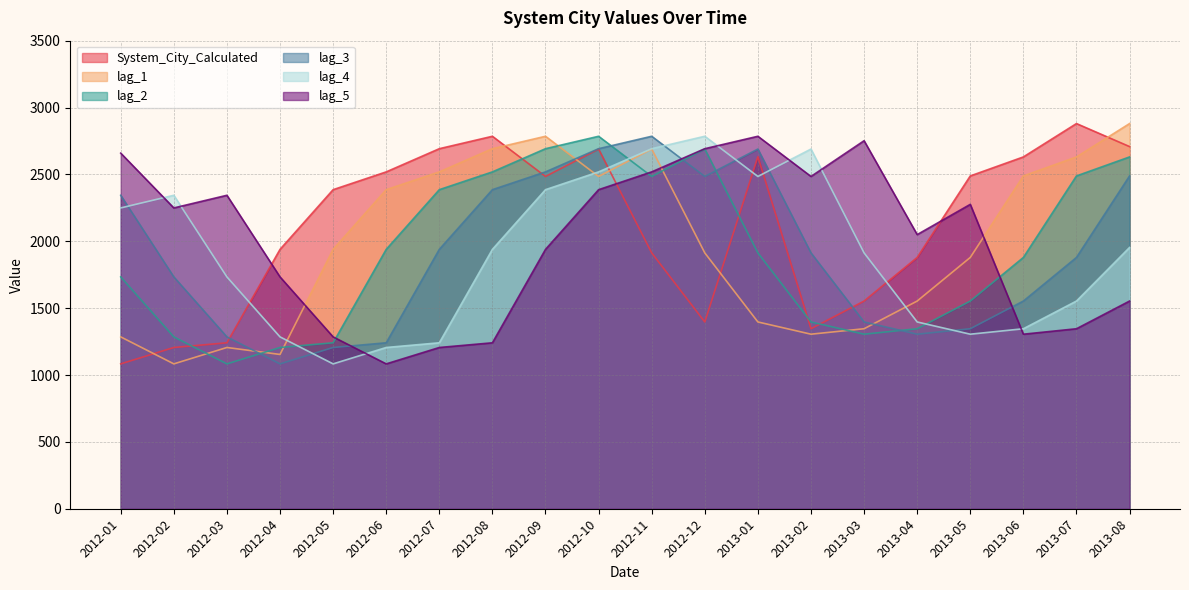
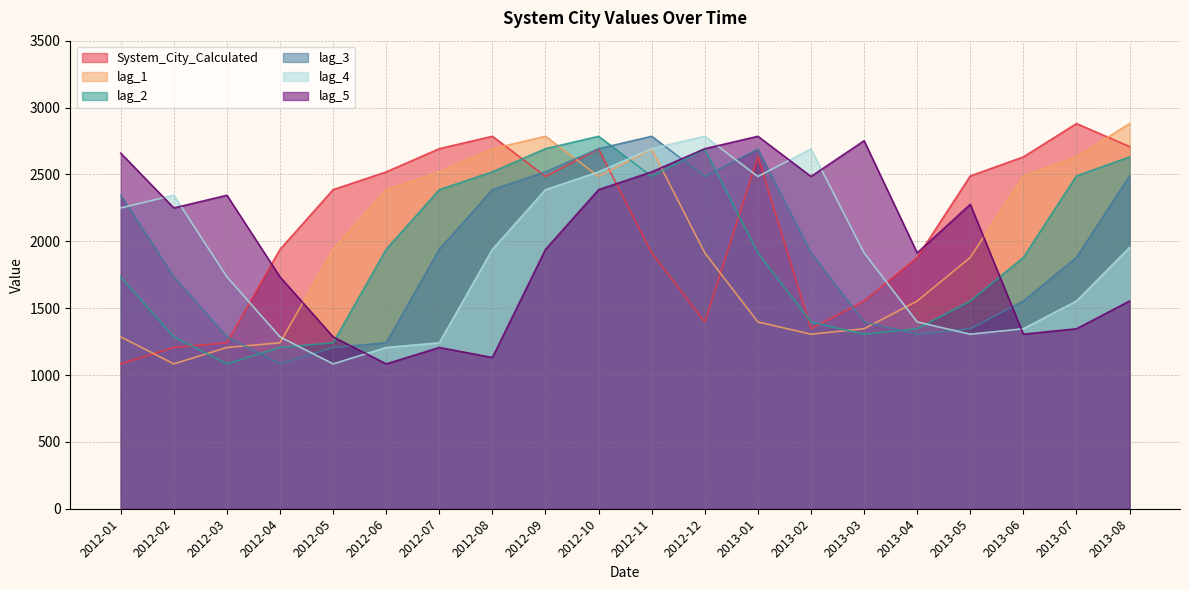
  {
    "System_City_Calculated": {
      "2012-01": 1080,
      "2012-02": 1210,
      "2012-03": 1240,
      "2012-04": 1940,
      "2012-05": 2390,
      "2012-06": 2520,
      "2012-07": 2690,
      "2012-08": 2790,
      "2012-09": 2480,
      "2012-11": 1910,
      "2012-12": 1400,
      "2013-01": 2630,
      "2013-02": 1350,
      "2013-03": 1550,
      "2013-04": 1880,
      "2013-05": 2490,
      "2013-06": 2630,
      "2013-07": 2880,
      "2013-08": 2710
    },
    "lag_1": {
      "2012-01": 1290,
      "2012-02": 1080,
      "2012-03": 1210,
-     "2012-04": 1150,
+     "2012-04": 1240,
      "2012-05": 1940,
      "2012-06": 2390,
      "2012-07": 2520,
      "2012-08": 2690,
      "2012-09": 2790,
      "2012-10": 2480,
      "2012-12": 1910,
      "2013-01": 1400,
      "2013-02": 1310,
      "2013-03": 1350,
      "2013-04": 1550,
      "2013-05": 1880,
      "2013-06": 2490,
      "2013-07": 2630,
      "2013-08": 2880
    },
    "lag_4": {
      "2012-01": 2250,
      "2012-02": 2340,
      "2012-03": 1730,
      "2012-04": 1290,
      "2012-05": 1080,
      "2012-06": 1210,
      "2012-07": 1240,
      "2012-08": 1940,
      "2012-09": 2390,
      "2012-10": 2520,
      "2012-12": 2790,
      "2013-01": 2480,
      "2013-02": 2690,
      "2013-03": 1910,
      "2013-04": 1400,
      "2013-05": 1310,
      "2013-06": 1350,
      "2013-07": 1550,
      "2013-08": 1950
    },
    "lag_5": {
      "2012-01": 2660,
      "2012-02": 2250,
      "2012-03": 2340,
      "2012-04": 1730,
      "2012-05": 1290,
      "2012-06": 1080,
      "2012-07": 1210,
-     "2012-08": 1240,
+     "2012-08": 1130,
      "2012-09": 1940,
      "2012-10": 2390,
      "2012-11": 2520,
      "2013-01": 2790,
      "2013-02": 2480,
      "2013-03": 2750,
-     "2013-04": 2050,
+     "2013-04": 1910,
      "2013-05": 2280,
      "2013-06": 1310,
      "2013-07": 1350,
      "2013-08": 1550
    }
  }
